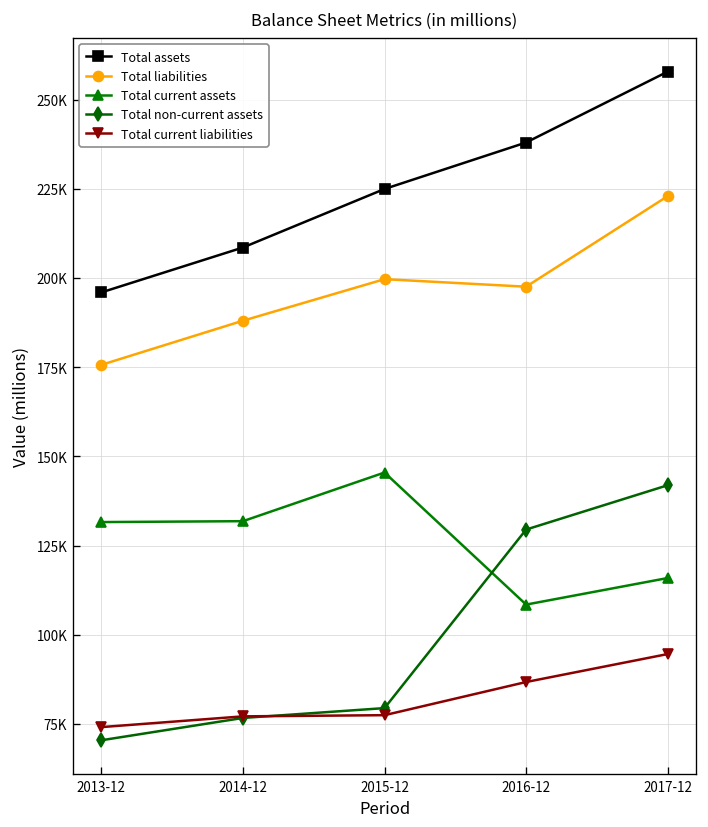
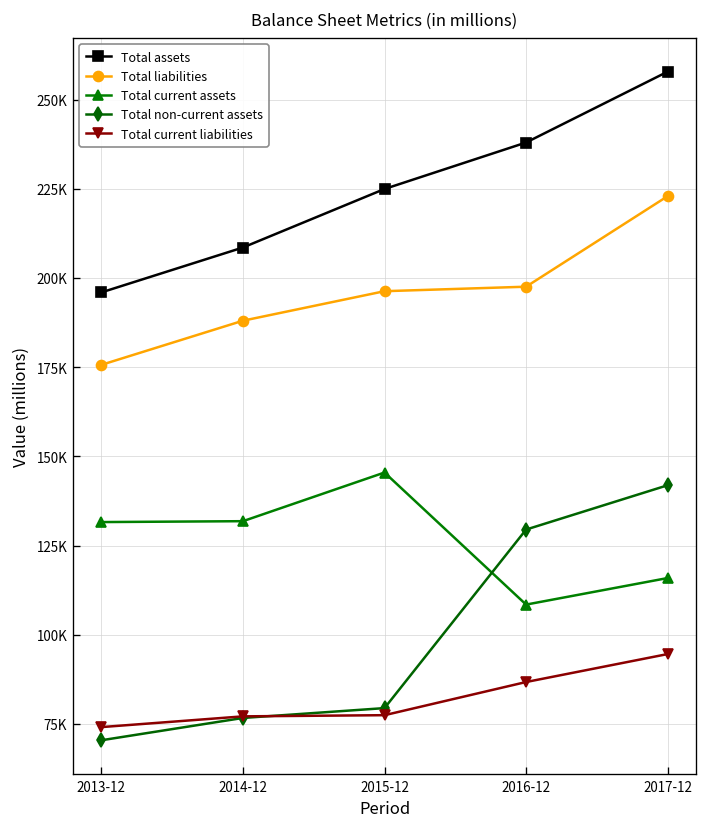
  {
    "Total assets": {
      "2013-12": 196000,
      "2014-12": 209000,
      "2015-12": 225000,
      "2016-12": 238000,
      "2017-12": 258000
    },
    "Total liabilities": {
      "2013-12": 176000,
      "2014-12": 188000,
-     "2015-12": 200000,
+     "2015-12": 196000,
      "2016-12": 198000,
      "2017-12": 223000
    },
    "Total current liabilities": {
      "2013-12": 74000,
      "2015-12": 77000,
      "2016-12": 87000,
      "2017-12": 95000
    }
  }
